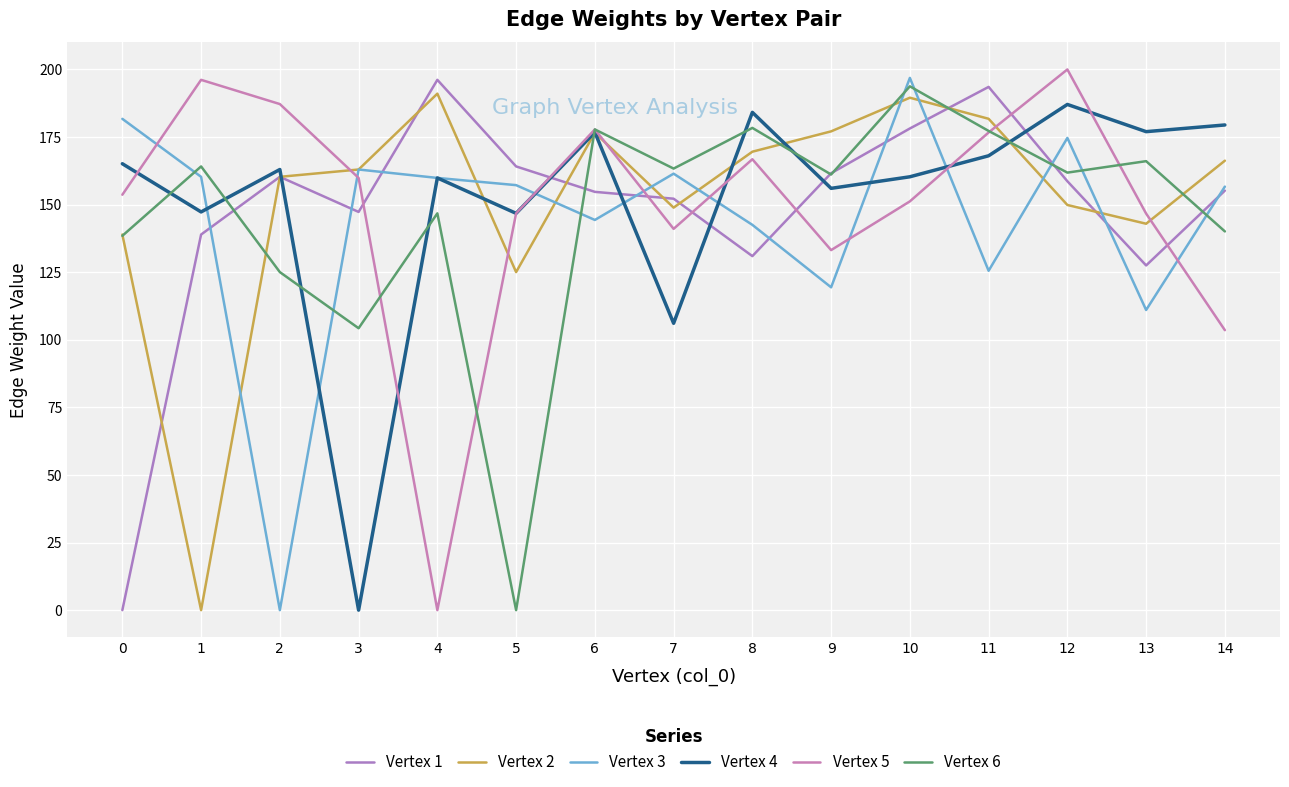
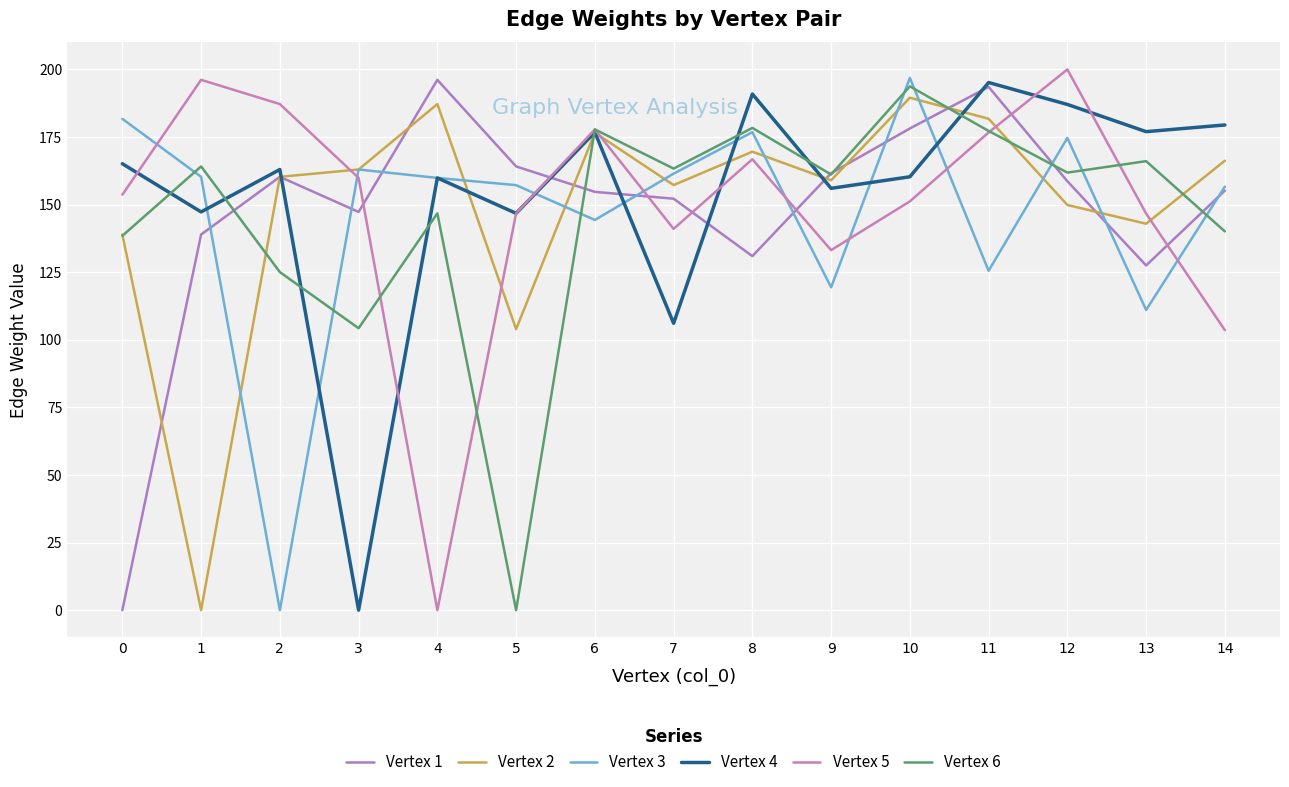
  {
    "Vertex 2": {
      "1": 0,
-     "4": 191,
-     "5": 125,
-     "7": 149,
+     "4": 187,
+     "5": 104,
+     "7": 157,
      "8": 170,
-     "9": 177,
+     "9": 159,
      "10": 190,
      "11": 182,
      "12": 150,
      "13": 143,
      "14": 166
    },
    "Vertex 3": {
      "0": 182,
      "1": 160,
      "2": 0,
      "5": 157,
      "6": 144,
      "7": 161,
-     "8": 142,
+     "8": 177,
      "9": 119,
      "10": 197,
      "11": 126,
      "12": 175,
      "13": 111,
      "14": 157
    },
    "Vertex 4": {
      "0": 165,
      "1": 147,
      "2": 163,
      "3": 0,
      "7": 106,
-     "8": 184,
+     "8": 191,
      "9": 156,
      "10": 160,
-     "11": 168,
+     "11": 195,
      "12": 187,
      "13": 177,
      "14": 179
    },
    "Vertex 6": {
      "1": 164,
      "2": 125,
      "3": 104,
      "4": 147,
      "5": 0,
      "7": 163,
      "8": 178,
      "10": 194,
      "12": 162,
      "13": 166,
      "14": 140
    }
  }
